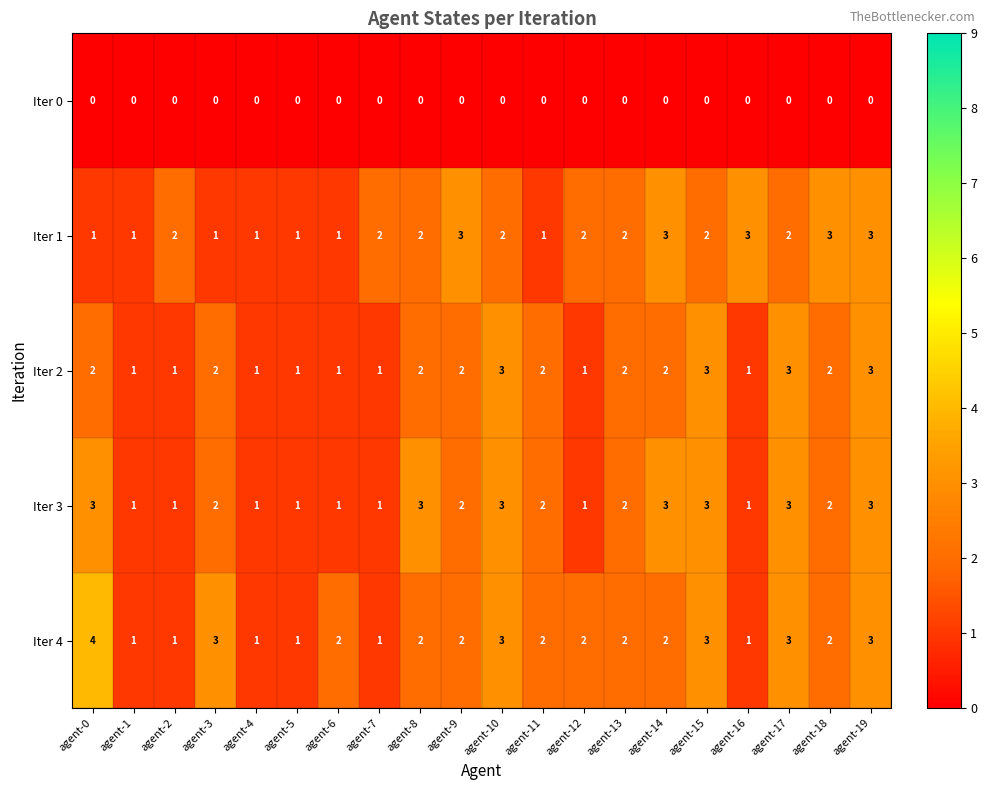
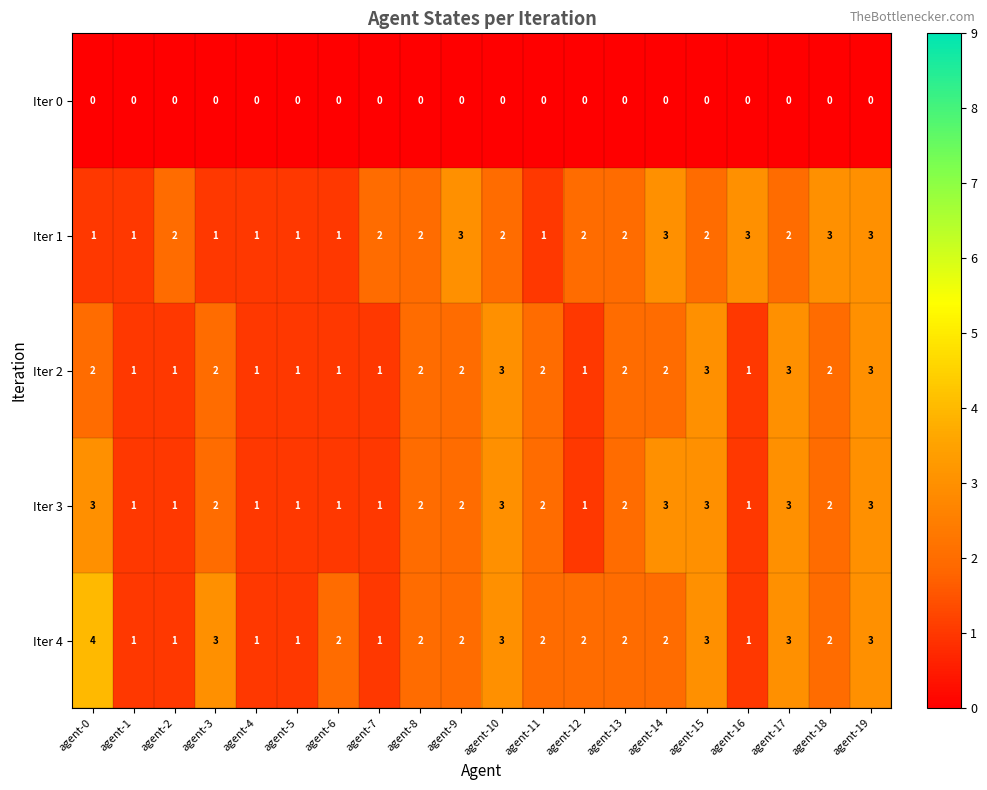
  {
    "Iter 0": {
      "agent-0": 0,
      "agent-1": 0,
      "agent-2": 0,
      "agent-3": 0,
      "agent-4": 0,
      "agent-5": 0,
      "agent-6": 0,
      "agent-7": 0,
      "agent-8": 0,
      "agent-9": 0,
      "agent-10": 0,
      "agent-11": 0,
      "agent-12": 0,
      "agent-13": 0,
      "agent-14": 0,
      "agent-15": 0,
      "agent-16": 0,
      "agent-17": 0,
      "agent-18": 0,
      "agent-19": 0
    },
    "Iter 1": {
      "agent-0": 1,
      "agent-1": 1,
      "agent-2": 2,
      "agent-3": 1,
      "agent-4": 1,
      "agent-5": 1,
      "agent-6": 1,
      "agent-7": 2,
      "agent-8": 2,
      "agent-9": 3,
      "agent-10": 2,
      "agent-11": 1,
      "agent-12": 2,
      "agent-13": 2,
      "agent-14": 3,
      "agent-15": 2,
      "agent-16": 3,
      "agent-17": 2,
      "agent-18": 3,
      "agent-19": 3
    },
    "Iter 2": {
      "agent-0": 2,
      "agent-1": 1,
      "agent-2": 1,
      "agent-3": 2,
      "agent-4": 1,
      "agent-5": 1,
      "agent-6": 1,
      "agent-7": 1,
      "agent-8": 2,
      "agent-9": 2,
      "agent-10": 3,
      "agent-11": 2,
      "agent-12": 1,
      "agent-13": 2,
      "agent-14": 2,
      "agent-15": 3,
      "agent-16": 1,
      "agent-17": 3,
      "agent-18": 2,
      "agent-19": 3
    },
    "Iter 3": {
      "agent-0": 3,
      "agent-1": 1,
      "agent-2": 1,
      "agent-3": 2,
      "agent-4": 1,
      "agent-5": 1,
      "agent-6": 1,
      "agent-7": 1,
-     "agent-8": 3,
+     "agent-8": 2,
      "agent-9": 2,
      "agent-10": 3,
      "agent-11": 2,
      "agent-12": 1,
      "agent-13": 2,
      "agent-14": 3,
      "agent-15": 3,
      "agent-16": 1,
      "agent-17": 3,
      "agent-18": 2,
      "agent-19": 3
    },
    "Iter 4": {
      "agent-0": 4,
      "agent-1": 1,
      "agent-2": 1,
      "agent-3": 3,
      "agent-4": 1,
      "agent-5": 1,
      "agent-6": 2,
      "agent-7": 1,
      "agent-8": 2,
      "agent-9": 2,
      "agent-10": 3,
      "agent-11": 2,
      "agent-12": 2,
      "agent-13": 2,
      "agent-14": 2,
      "agent-15": 3,
      "agent-16": 1,
      "agent-17": 3,
      "agent-18": 2,
      "agent-19": 3
    }
  }
